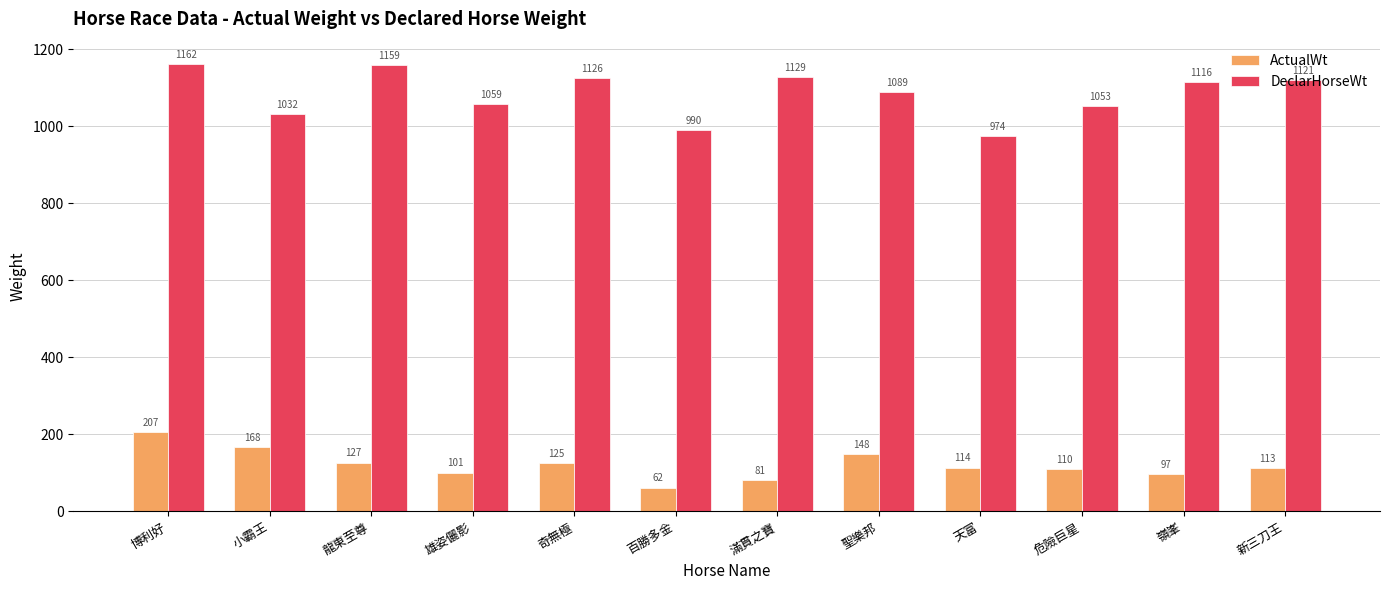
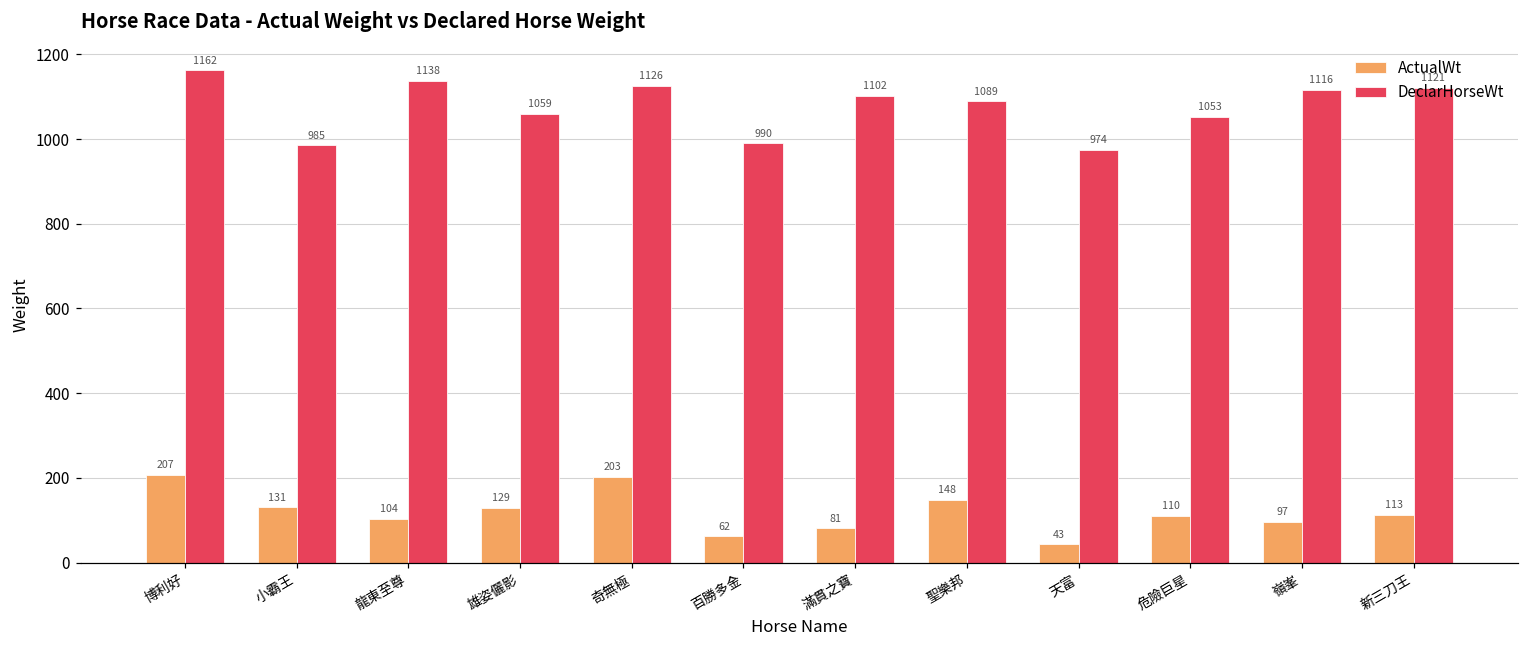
  {
    "ActualWt": {
      "博利好": 207,
-     "小霸王": 168,
-     "龍東至尊": 127,
-     "雄姿儷影": 101,
-     "奇無極": 125,
+     "小霸王": 131,
+     "龍東至尊": 104,
+     "雄姿儷影": 129,
+     "奇無極": 203,
      "百勝多金": 62,
      "滿貫之寶": 81,
      "聖樂邦": 148,
-     "天富": 114,
+     "天富": 43,
      "危險巨星": 110,
      "嶺峯": 97,
      "新三刀王": 113
    },
    "DeclarHorseWt": {
      "博利好": 1162,
-     "小霸王": 1032,
-     "龍東至尊": 1159,
+     "小霸王": 985,
+     "龍東至尊": 1138,
      "雄姿儷影": 1059,
      "奇無極": 1126,
      "百勝多金": 990,
-     "滿貫之寶": 1129,
+     "滿貫之寶": 1102,
      "聖樂邦": 1089,
      "天富": 974,
      "危險巨星": 1053,
      "嶺峯": 1116,
      "新三刀王": 1121
    }
  }
